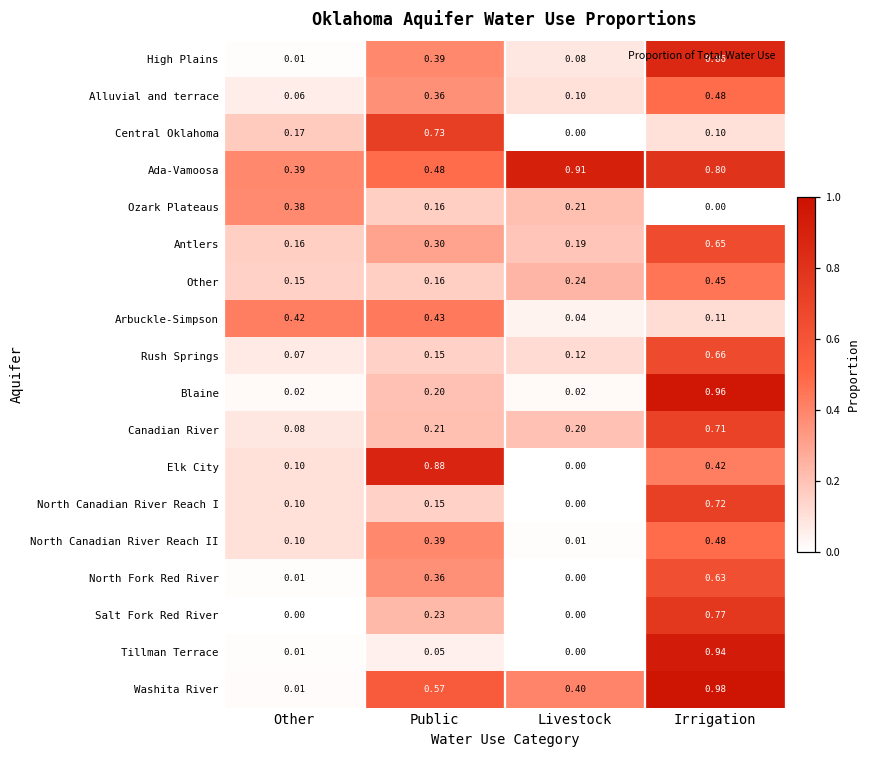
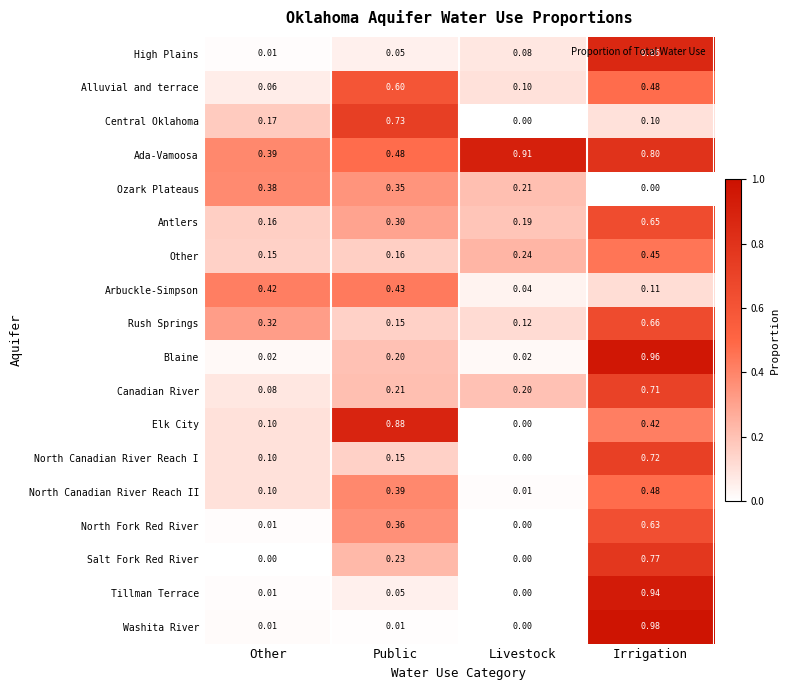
  {
    "High Plains": {
      "Other": 0.01,
-     "Public": 0.39,
+     "Public": 0.05,
      "Livestock": 0.08,
      "Irrigation": 0.86
    },
    "Alluvial and terrace": {
      "Other": 0.06,
-     "Public": 0.36,
+     "Public": 0.60,
      "Livestock": 0.10,
      "Irrigation": 0.48
    },
    "Central Oklahoma": {
      "Other": 0.17,
      "Public": 0.73,
      "Livestock": 0.00,
      "Irrigation": 0.10
    },
    "Ada-Vamoosa": {
      "Other": 0.39,
      "Public": 0.48,
      "Livestock": 0.91,
      "Irrigation": 0.80
    },
    "Ozark Plateaus": {
      "Other": 0.38,
-     "Public": 0.16,
+     "Public": 0.35,
      "Livestock": 0.21,
      "Irrigation": 0.00
    },
    "Antlers": {
      "Other": 0.16,
      "Public": 0.30,
      "Livestock": 0.19,
      "Irrigation": 0.65
    },
    "Other": {
      "Other": 0.15,
      "Public": 0.16,
      "Livestock": 0.24,
      "Irrigation": 0.45
    },
    "Arbuckle-Simpson": {
      "Other": 0.42,
      "Public": 0.43,
      "Livestock": 0.04,
      "Irrigation": 0.11
    },
    "Rush Springs": {
-     "Other": 0.07,
+     "Other": 0.32,
      "Public": 0.15,
      "Livestock": 0.12,
      "Irrigation": 0.66
    },
    "Blaine": {
      "Other": 0.02,
      "Public": 0.20,
      "Livestock": 0.02,
      "Irrigation": 0.96
    },
    "Canadian River": {
      "Other": 0.08,
      "Public": 0.21,
      "Livestock": 0.20,
      "Irrigation": 0.71
    },
    "Elk City": {
      "Other": 0.10,
      "Public": 0.88,
      "Livestock": 0.00,
      "Irrigation": 0.42
    },
    "North Canadian River Reach I": {
      "Other": 0.10,
      "Public": 0.15,
      "Livestock": 0.00,
      "Irrigation": 0.72
    },
    "North Canadian River Reach II": {
      "Other": 0.10,
      "Public": 0.39,
      "Livestock": 0.01,
      "Irrigation": 0.48
    },
    "North Fork Red River": {
      "Other": 0.01,
      "Public": 0.36,
      "Livestock": 0.00,
      "Irrigation": 0.63
    },
    "Salt Fork Red River": {
      "Other": 0.00,
      "Public": 0.23,
      "Livestock": 0.00,
      "Irrigation": 0.77
    },
    "Tillman Terrace": {
      "Other": 0.01,
      "Public": 0.05,
      "Livestock": 0.00,
      "Irrigation": 0.94
    },
    "Washita River": {
      "Other": 0.01,
-     "Public": 0.57,
-     "Livestock": 0.40,
+     "Public": 0.01,
+     "Livestock": 0.00,
      "Irrigation": 0.98
    }
  }
